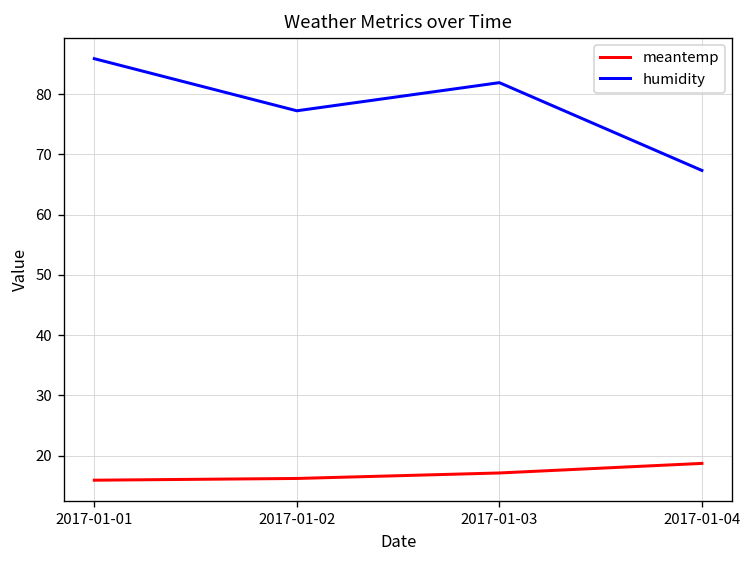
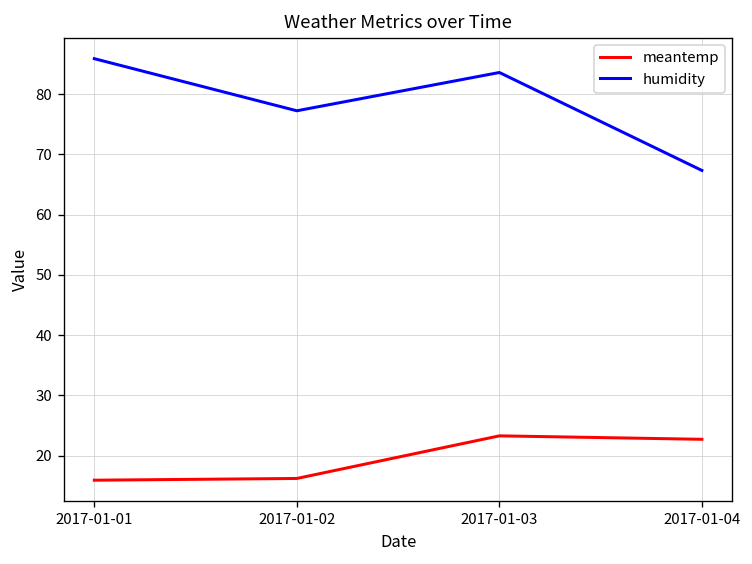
  {
    "meantemp": {
      "2017-01-01": 16,
      "2017-01-02": 16,
-     "2017-01-03": 17,
-     "2017-01-04": 19
+     "2017-01-03": 23,
+     "2017-01-04": 23
    },
    "humidity": {
      "2017-01-01": 86,
      "2017-01-02": 77,
-     "2017-01-03": 82,
+     "2017-01-03": 84,
      "2017-01-04": 67
    }
  }
